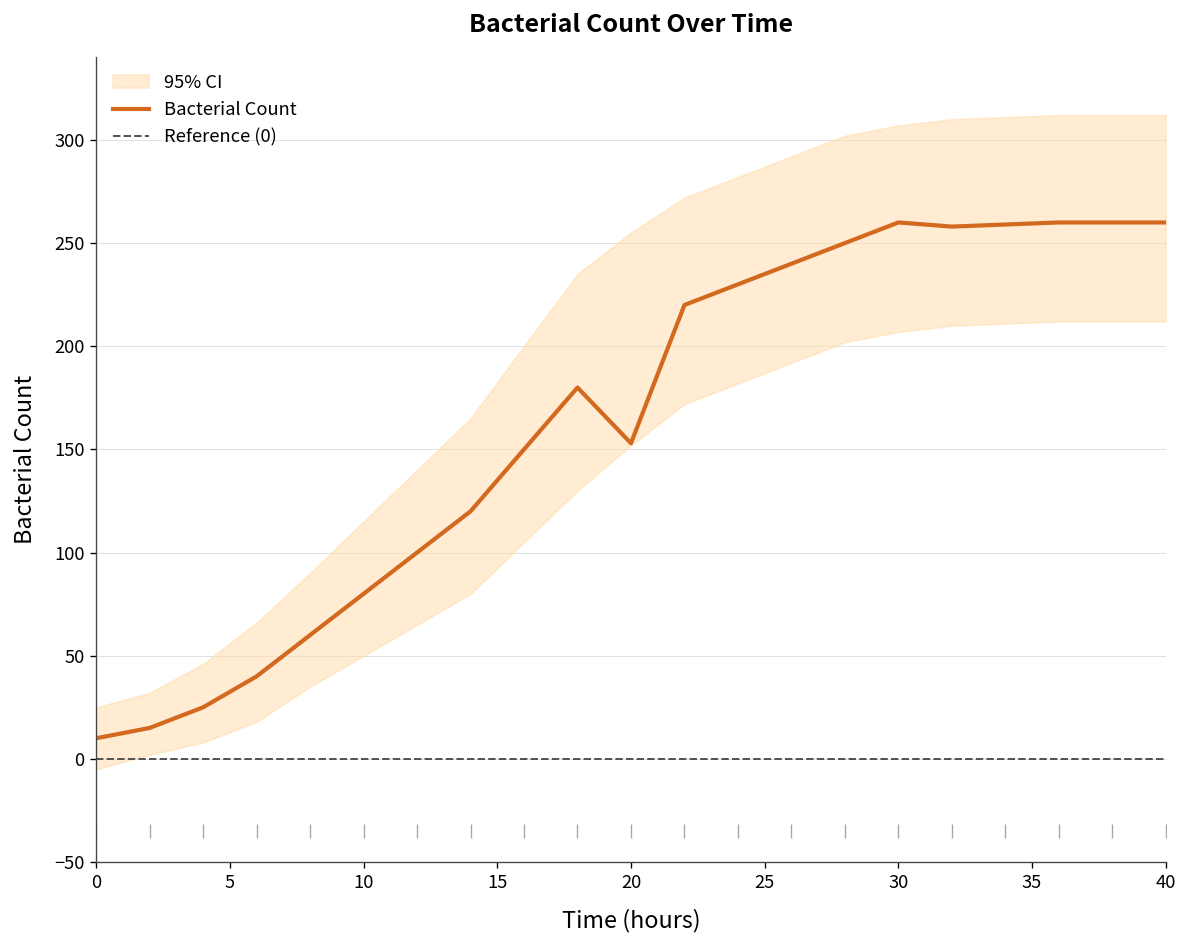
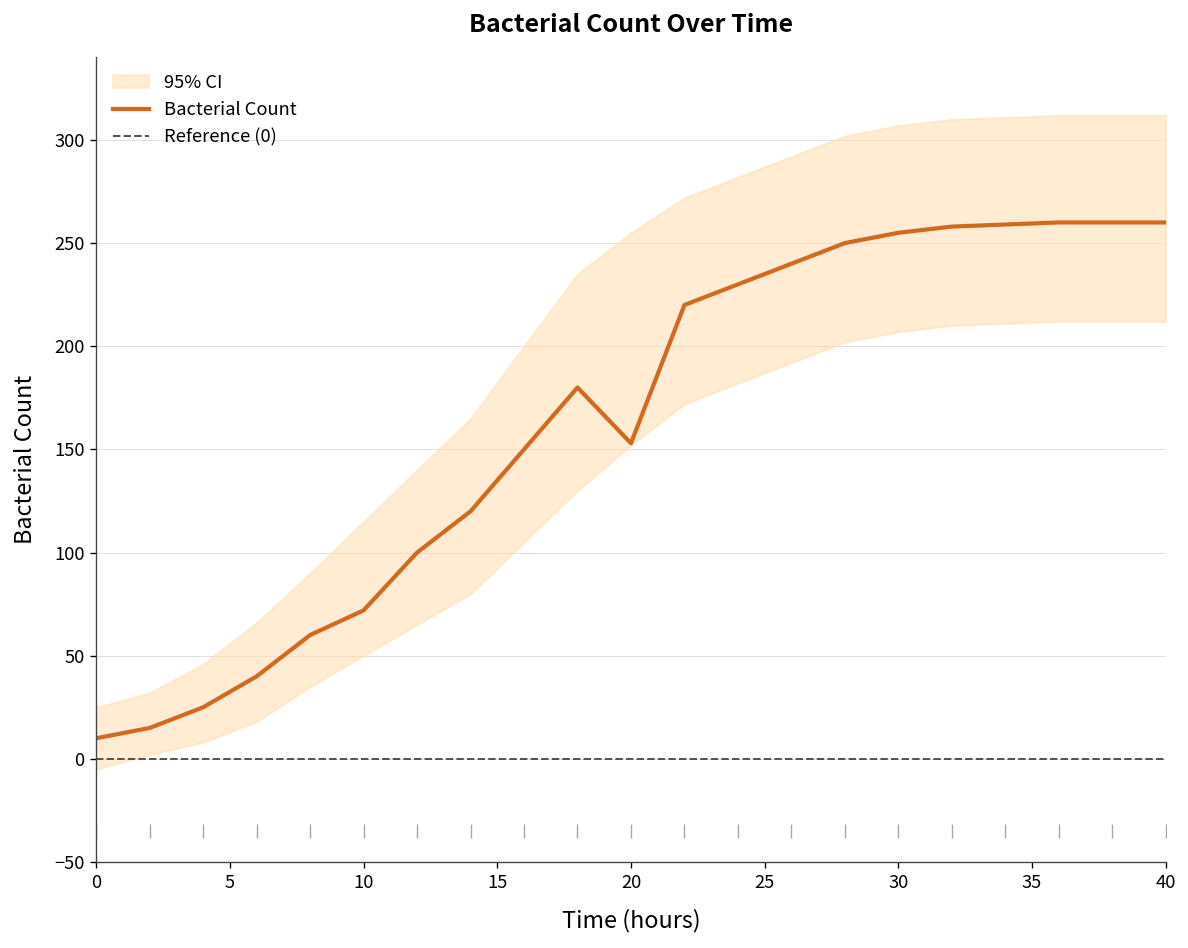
  {
    "Bacterial Count": {
      "0": 10,
-     "10": 80,
+     "10": 72,
      "20": 153,
-     "30": 260,
+     "30": 255,
      "40": 260
    }
  }
